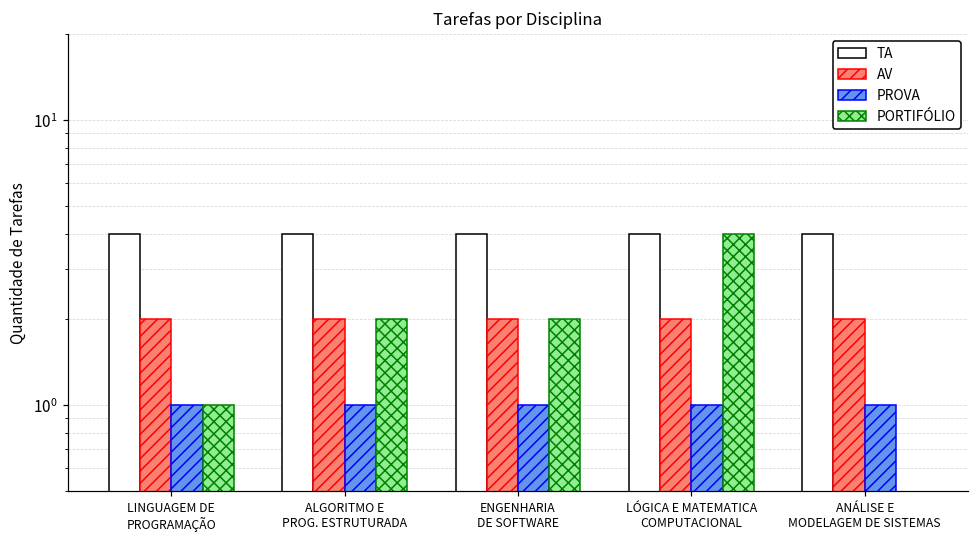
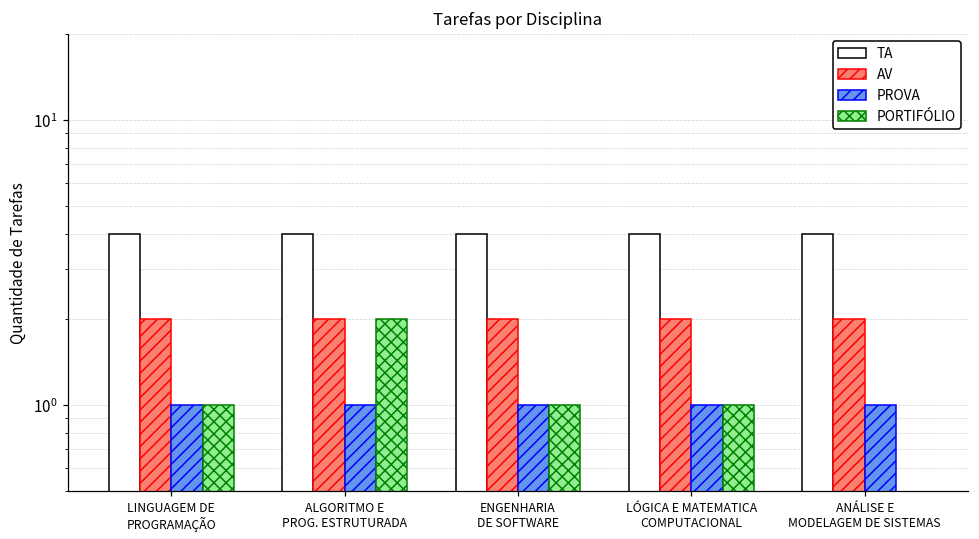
  {
    "TA": {
      "LINGUAGEM DE PROGRAMAÇÃO": 4,
      "ALGORITMO E PROG. ESTRUTURADA": 4,
      "ENGENHARIA DE SOFTWARE": 4,
      "LÓGICA E MATEMATICA COMPUTACIONAL": 4,
      "ANÁLISE E MODELAGEM DE SISTEMAS": 4
    },
    "AV": {
      "LINGUAGEM DE PROGRAMAÇÃO": 2,
      "ALGORITMO E PROG. ESTRUTURADA": 2,
      "ENGENHARIA DE SOFTWARE": 2,
      "LÓGICA E MATEMATICA COMPUTACIONAL": 2,
      "ANÁLISE E MODELAGEM DE SISTEMAS": 2
    },
    "PROVA": {
      "LINGUAGEM DE PROGRAMAÇÃO": 1,
      "ALGORITMO E PROG. ESTRUTURADA": 1,
      "ENGENHARIA DE SOFTWARE": 1,
      "LÓGICA E MATEMATICA COMPUTACIONAL": 1,
      "ANÁLISE E MODELAGEM DE SISTEMAS": 1
    },
    "PORTIFÓLIO": {
      "LINGUAGEM DE PROGRAMAÇÃO": 1,
      "ALGORITMO E PROG. ESTRUTURADA": 2,
-     "ENGENHARIA DE SOFTWARE": 2,
-     "LÓGICA E MATEMATICA COMPUTACIONAL": 4
+     "ENGENHARIA DE SOFTWARE": 1,
+     "LÓGICA E MATEMATICA COMPUTACIONAL": 1
    }
  }
